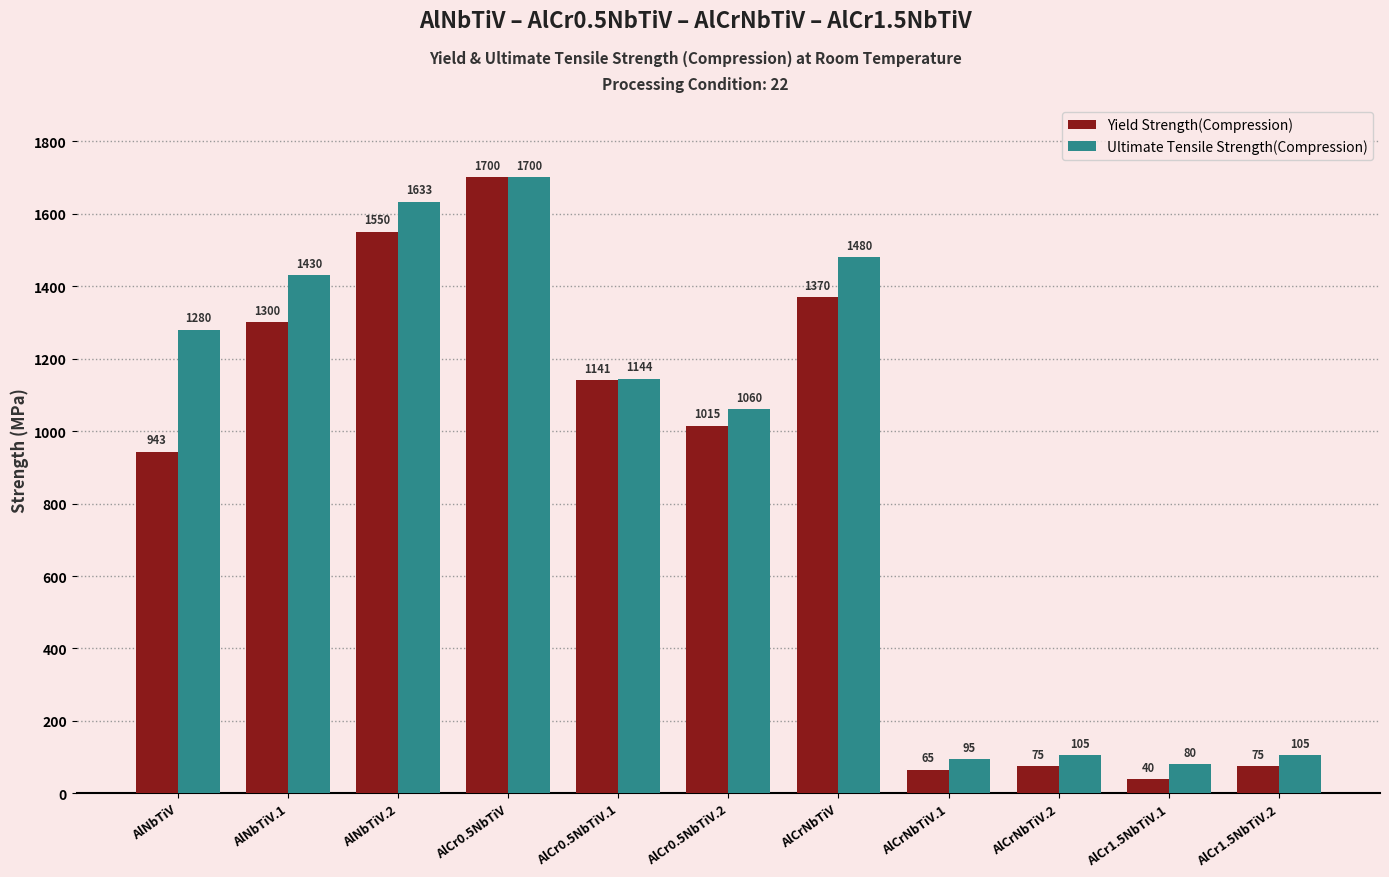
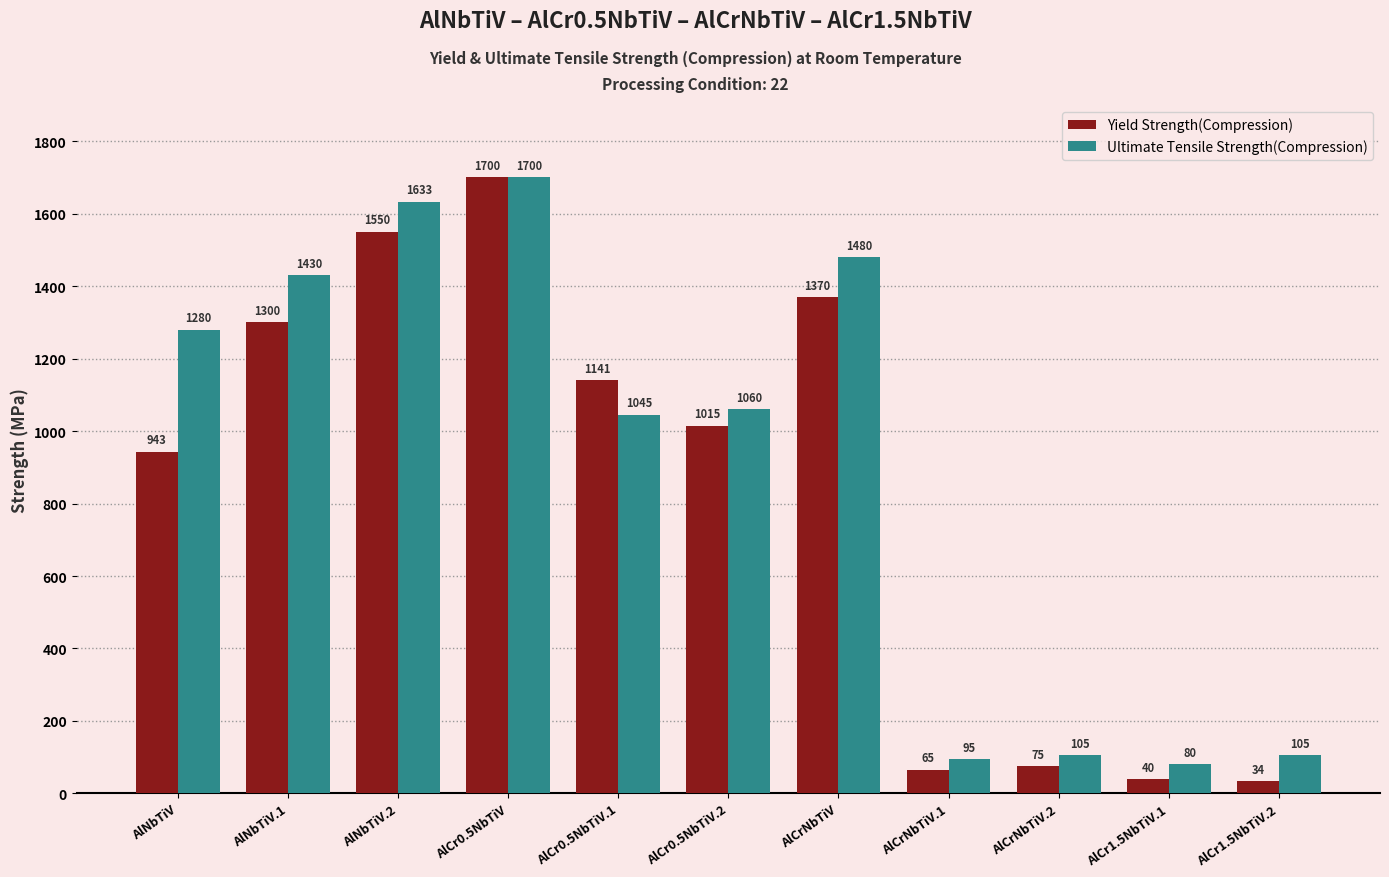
  {
    "Yield Strength(Compression)": {
      "AlNbTiV": 943,
      "AlNbTiV.1": 1300,
      "AlNbTiV.2": 1550,
      "AlCr0.5NbTiV": 1700,
      "AlCr0.5NbTiV.1": 1141,
      "AlCr0.5NbTiV.2": 1015,
      "AlCrNbTiV": 1370,
      "AlCrNbTiV.1": 65,
      "AlCrNbTiV.2": 75,
      "AlCr1.5NbTiV.1": 40,
-     "AlCr1.5NbTiV.2": 75
+     "AlCr1.5NbTiV.2": 34
    },
    "Ultimate Tensile Strength(Compression)": {
      "AlNbTiV": 1280,
      "AlNbTiV.1": 1430,
      "AlNbTiV.2": 1633,
      "AlCr0.5NbTiV": 1700,
-     "AlCr0.5NbTiV.1": 1144,
+     "AlCr0.5NbTiV.1": 1045,
      "AlCr0.5NbTiV.2": 1060,
      "AlCrNbTiV": 1480,
      "AlCrNbTiV.1": 95,
      "AlCrNbTiV.2": 105,
      "AlCr1.5NbTiV.1": 80,
      "AlCr1.5NbTiV.2": 105
    }
  }
